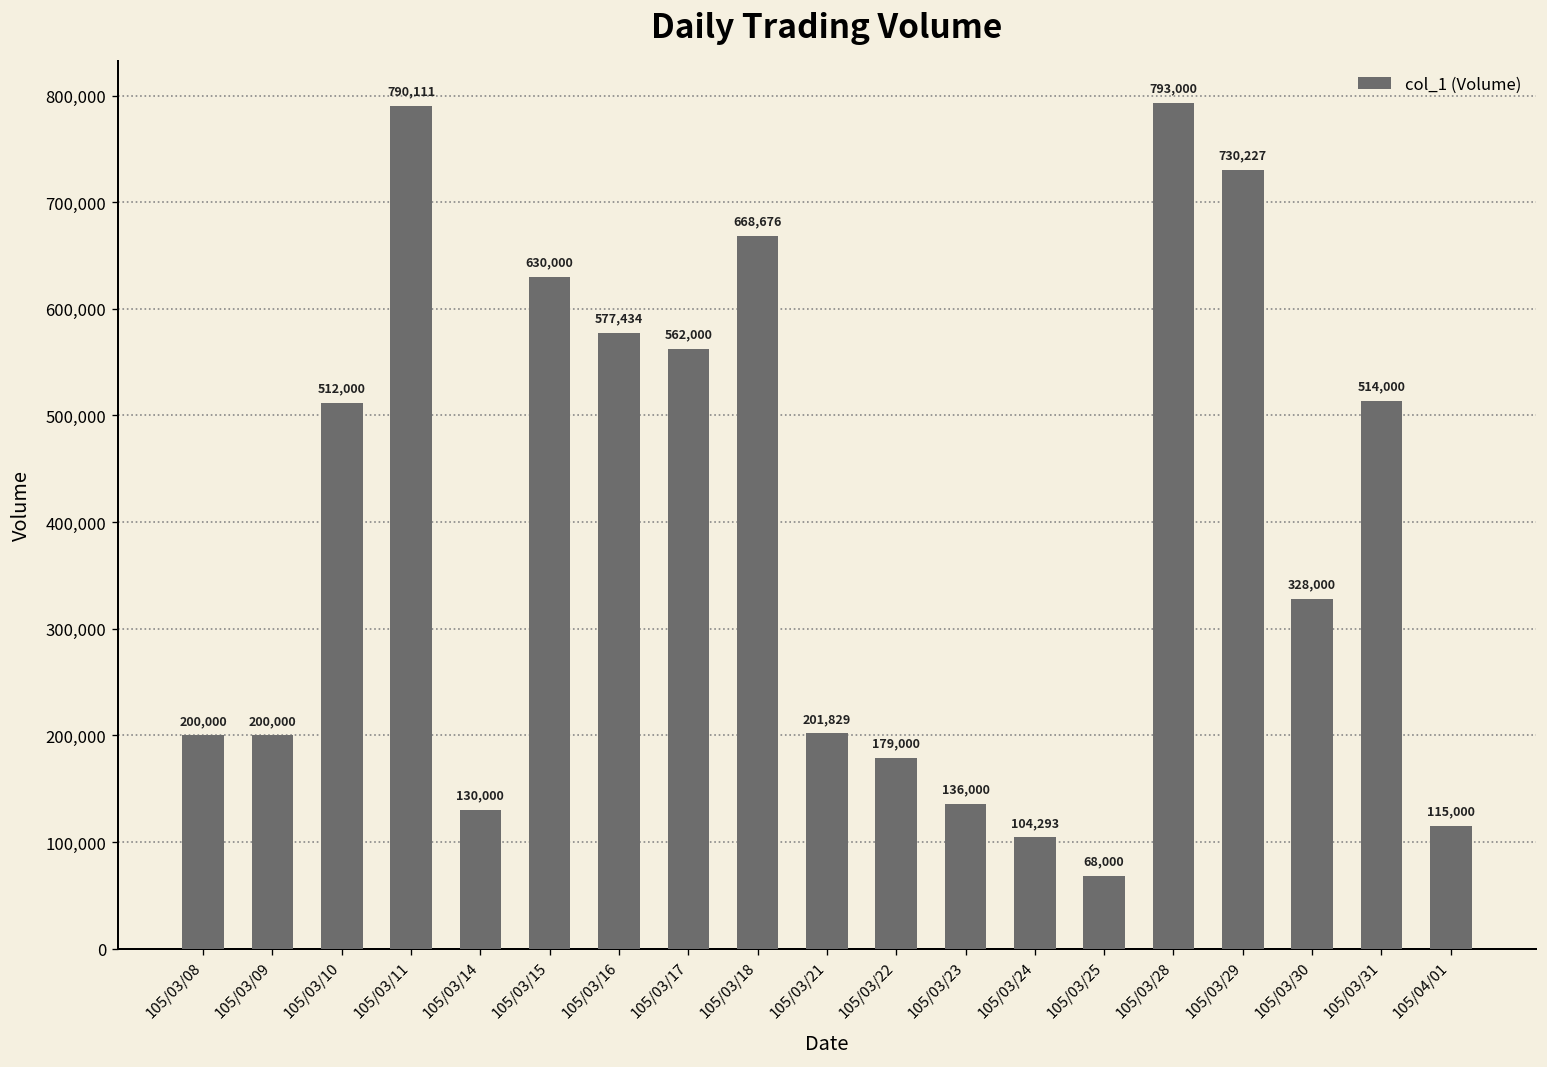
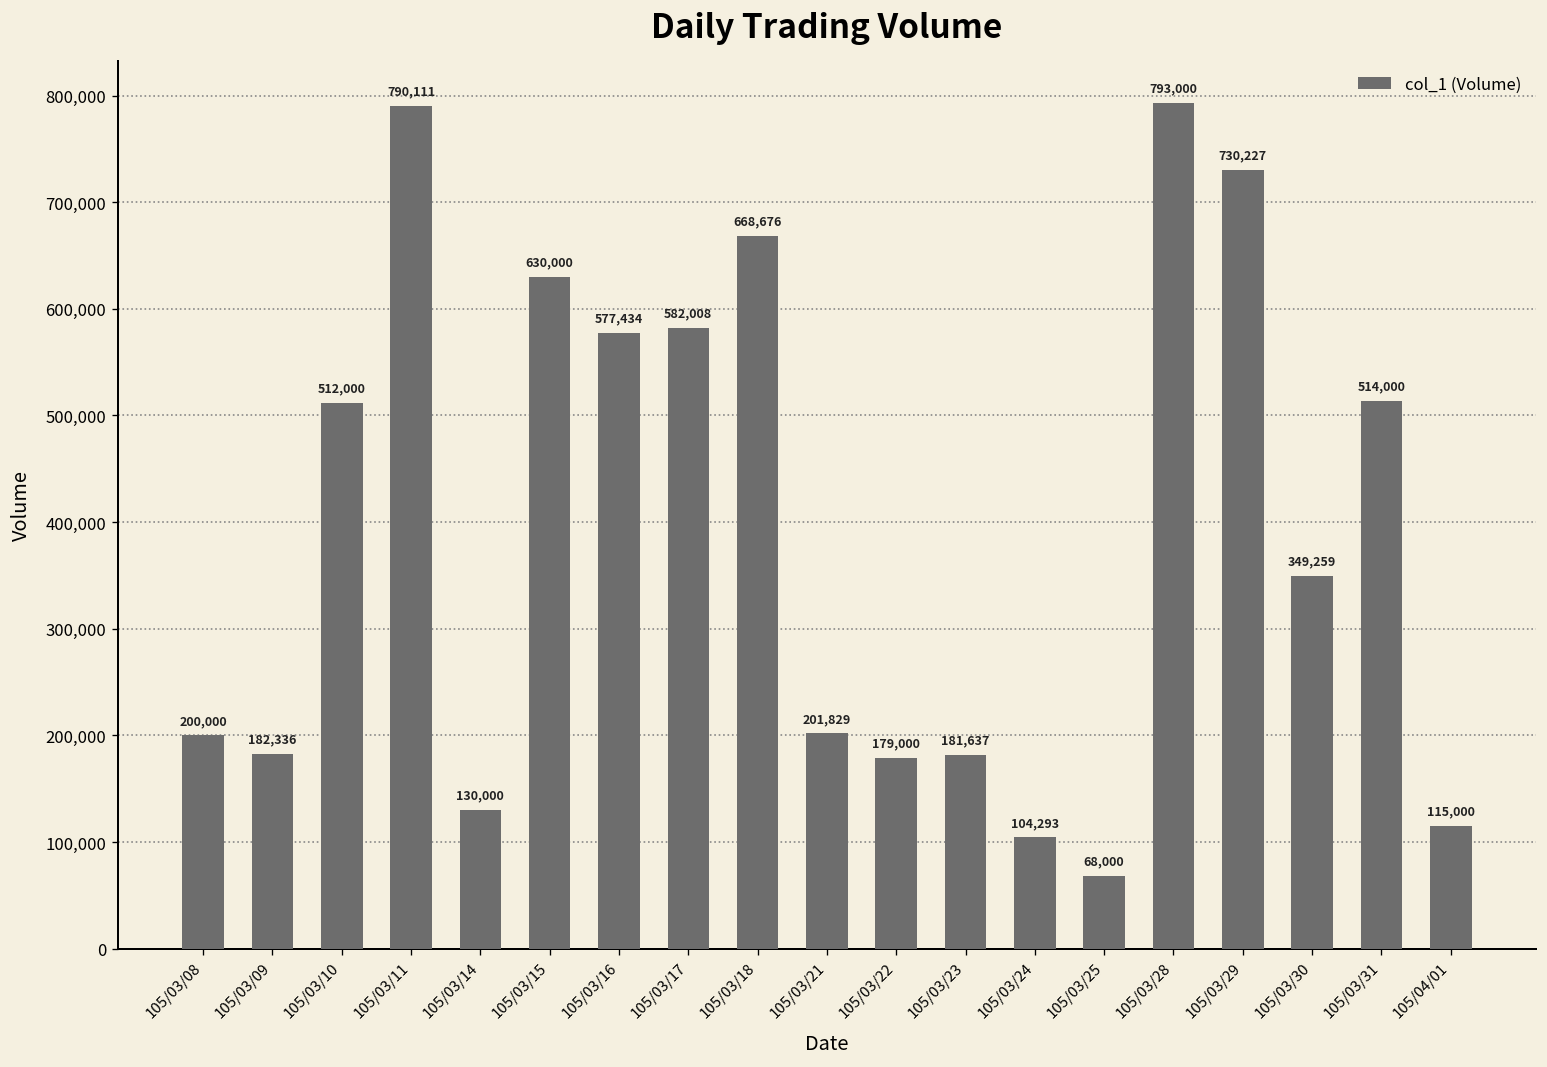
  {
    "105/03/08": "200,000",
-   "105/03/09": "200,000",
+   "105/03/09": "182,336",
    "105/03/10": "512,000",
    "105/03/11": "790,111",
    "105/03/14": "130,000",
    "105/03/15": "630,000",
    "105/03/16": "577,434",
-   "105/03/17": "562,000",
+   "105/03/17": "582,008",
    "105/03/18": "668,676",
    "105/03/21": "201,829",
    "105/03/22": "179,000",
-   "105/03/23": "136,000",
+   "105/03/23": "181,637",
    "105/03/24": "104,293",
    "105/03/25": "68,000",
    "105/03/28": "793,000",
    "105/03/29": "730,227",
-   "105/03/30": "328,000",
+   "105/03/30": "349,259",
    "105/03/31": "514,000",
    "105/04/01": "115,000"
  }
